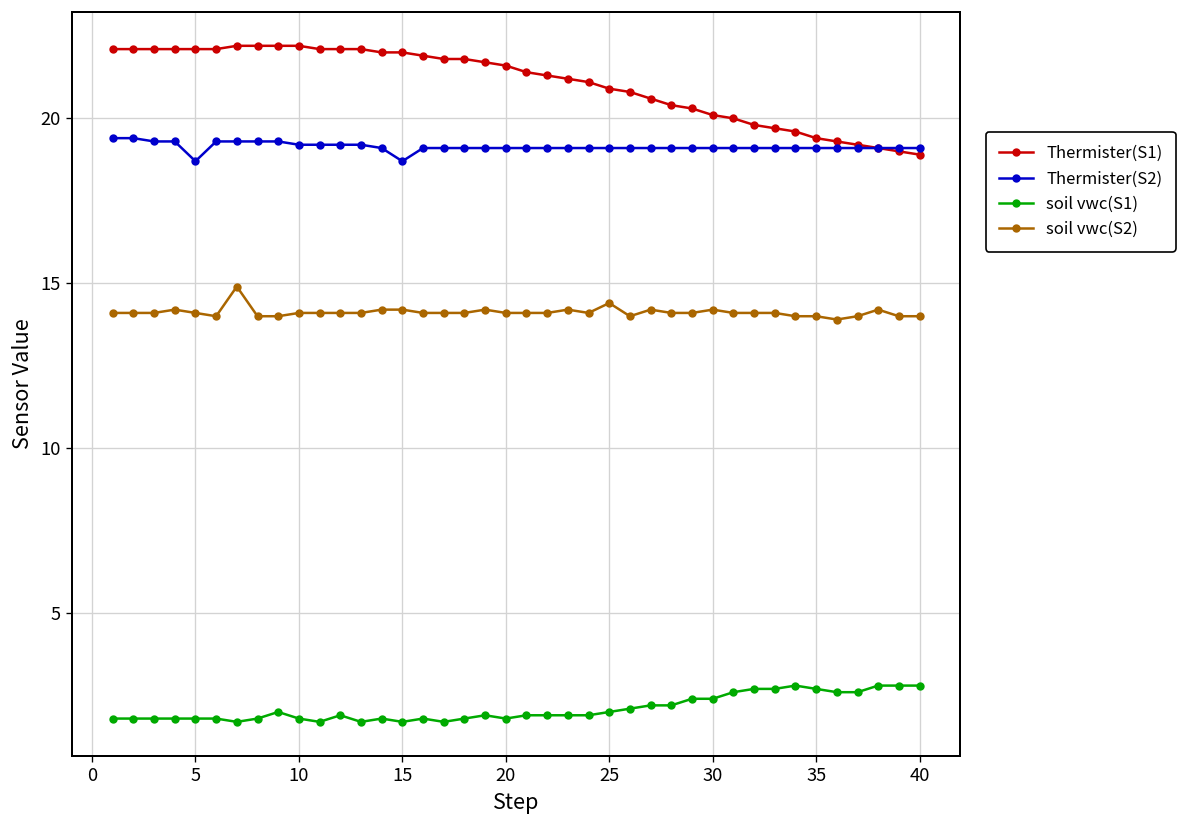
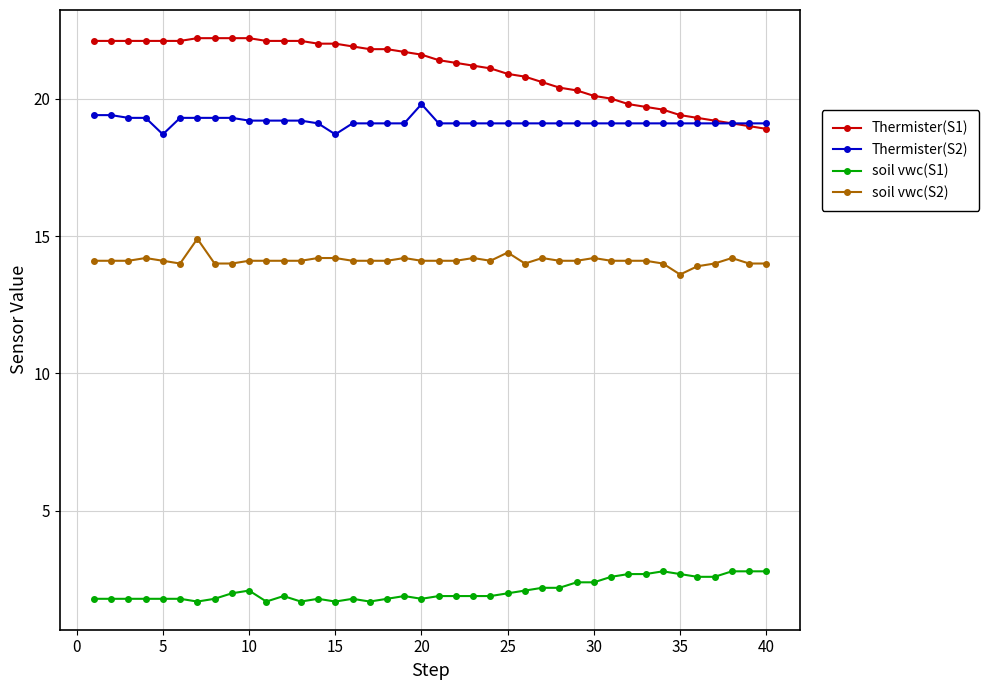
  {
    "Thermister(S1)": {
      "5": 22.1,
      "10": 22.2,
      "15": 22.0,
      "20": 21.6,
      "25": 20.9,
      "30": 20.1,
      "35": 19.4,
      "40": 18.9
    },
    "Thermister(S2)": {
      "5": 18.7,
      "10": 19.2,
      "15": 18.7,
-     "20": 19.1,
+     "20": 19.8,
      "25": 19.1,
      "30": 19.1,
      "35": 19.1,
      "40": 19.1
    },
    "soil vwc(S1)": {
      "5": 1.8,
-     "10": 1.8,
+     "10": 2.1,
      "15": 1.7,
      "20": 1.8,
      "25": 2.0,
      "30": 2.4,
      "35": 2.7,
      "40": 2.8
    },
    "soil vwc(S2)": {
      "5": 14.1,
      "10": 14.1,
      "15": 14.2,
      "20": 14.1,
      "25": 14.4,
      "30": 14.2,
-     "35": 14.0,
+     "35": 13.6,
      "40": 14.0
    }
  }
